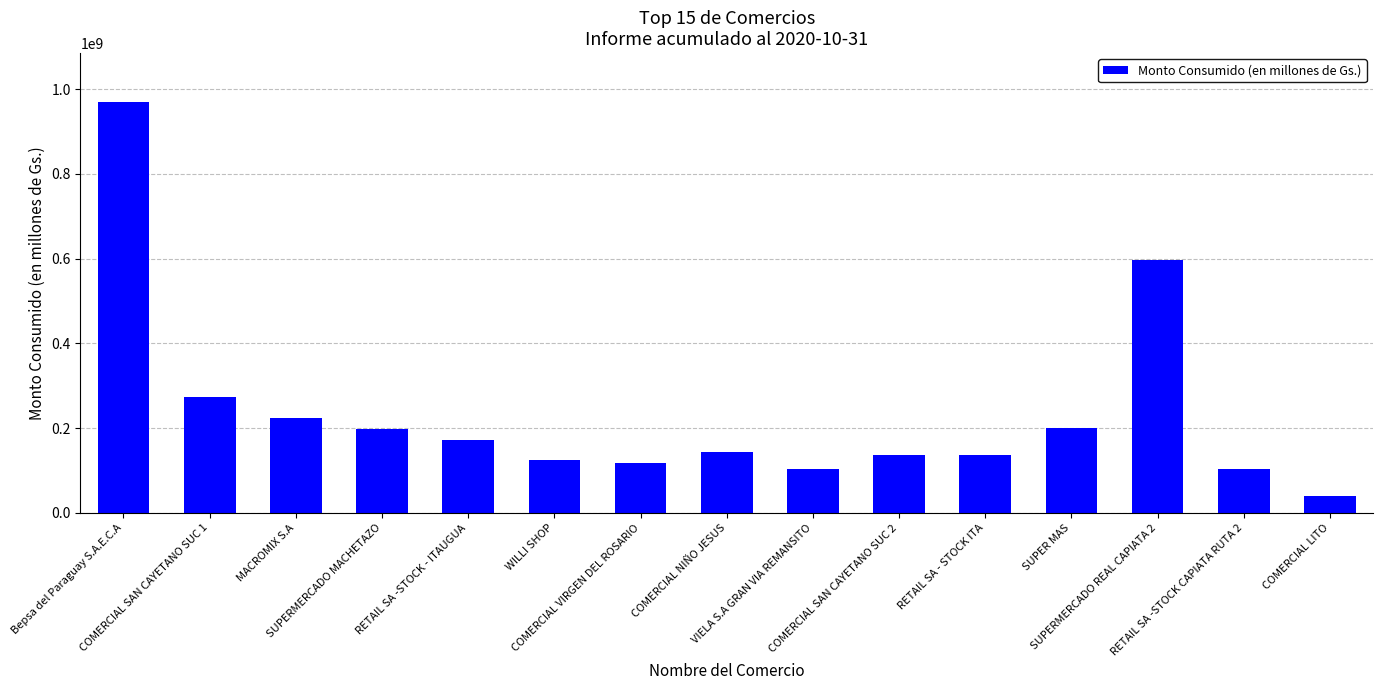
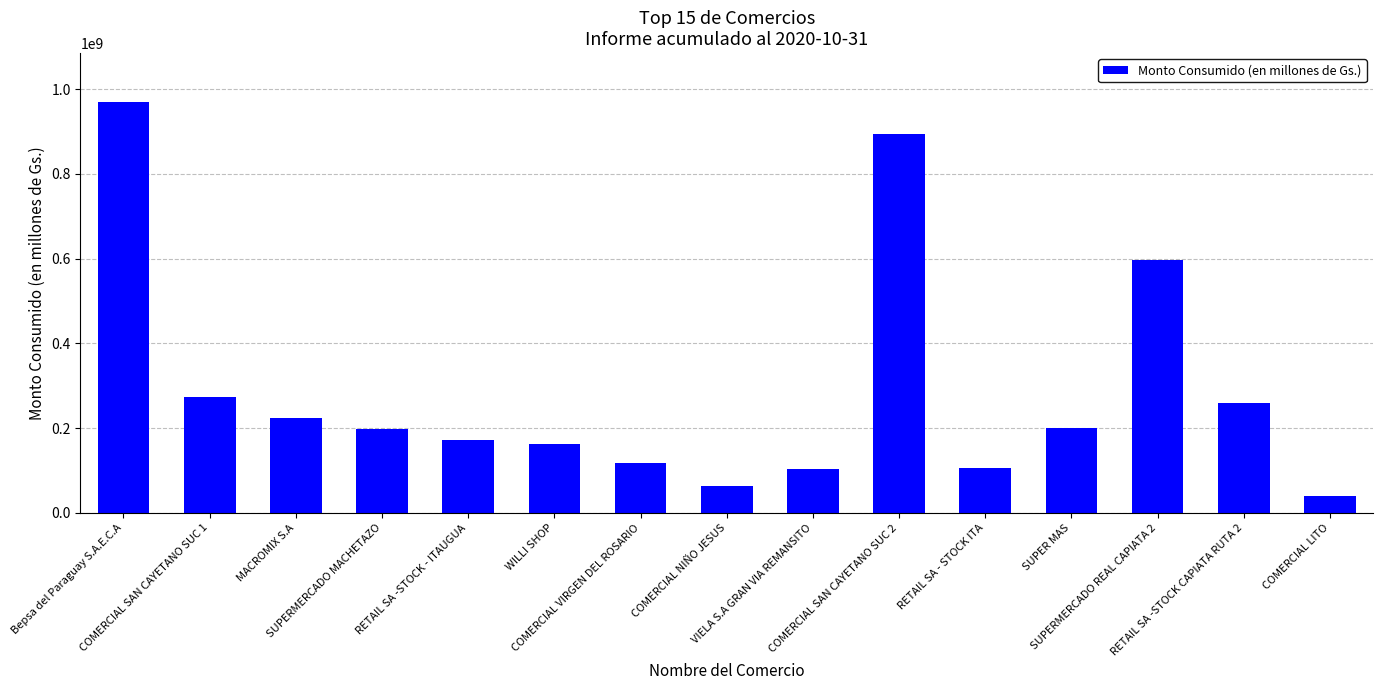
  {
    "Bepsa del Paraguay S.A.E.C.A": 970000000,
    "COMERCIAL SAN CAYETANO SUC 1": 270000000,
    "MACROMIX S.A": 220000000,
    "SUPERMERCADO MACHETAZO": 200000000,
    "RETAIL SA -STOCK - ITAUGUA": 170000000,
-   "WILLI SHOP": 130000000,
+   "WILLI SHOP": 160000000,
    "COMERCIAL VIRGEN DEL ROSARIO": 120000000,
-   "COMERCIAL NIÑO JESUS": 140000000,
+   "COMERCIAL NIÑO JESUS": 60000000,
    "VIELA S.A GRAN VIA REMANSITO": 100000000,
-   "COMERCIAL SAN CAYETANO SUC 2": 140000000,
-   "RETAIL SA - STOCK ITA": 140000000,
+   "COMERCIAL SAN CAYETANO SUC 2": 900000000,
+   "RETAIL SA - STOCK ITA": 110000000,
    "SUPER MAS": 200000000,
    "SUPERMERCADO REAL CAPIATA 2": 600000000,
-   "RETAIL SA -STOCK CAPIATA RUTA 2": 100000000,
+   "RETAIL SA -STOCK CAPIATA RUTA 2": 260000000,
    "COMERCIAL LITO": 40000000
  }
